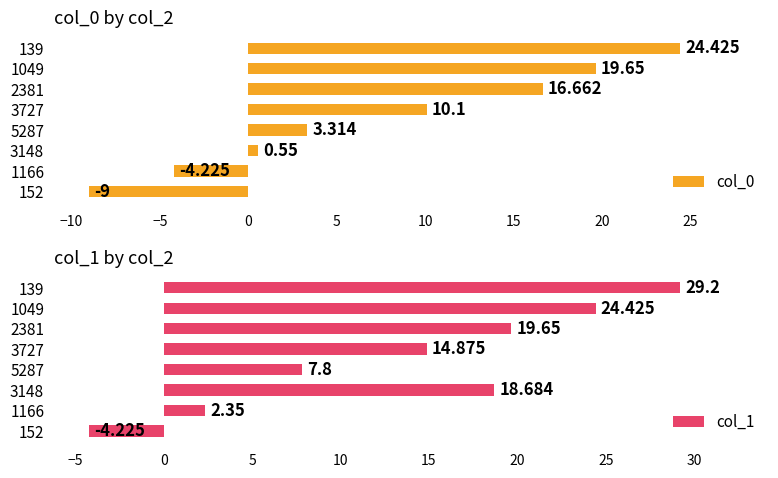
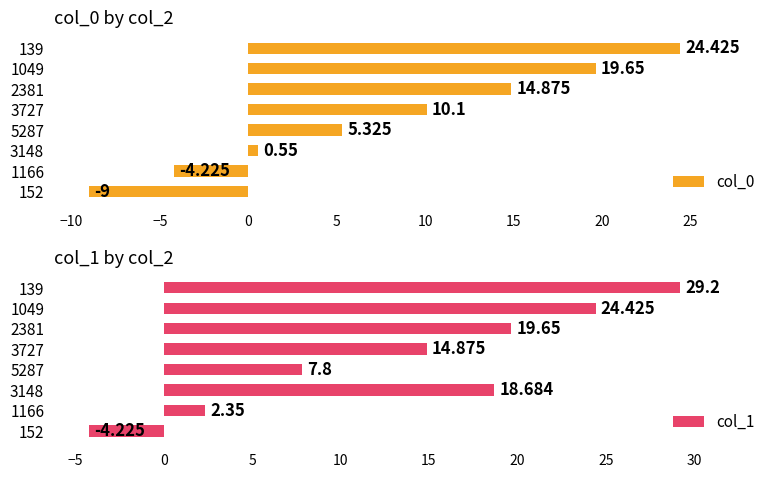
  {
    "col_0 by col_2": {
      "139": 24.425,
      "1049": 19.65,
-     "2381": 16.662,
+     "2381": 14.875,
      "3727": 10.1,
-     "5287": 3.314,
+     "5287": 5.325,
      "3148": 0.55,
      "1166": -4.225,
      "152": -9
    },
    "col_1 by col_2": {
      "139": 29.2,
      "1049": 24.425,
      "2381": 19.65,
      "3727": 14.875,
      "5287": 7.8,
      "3148": 18.684,
      "1166": 2.35,
      "152": -4.225
    }
  }
